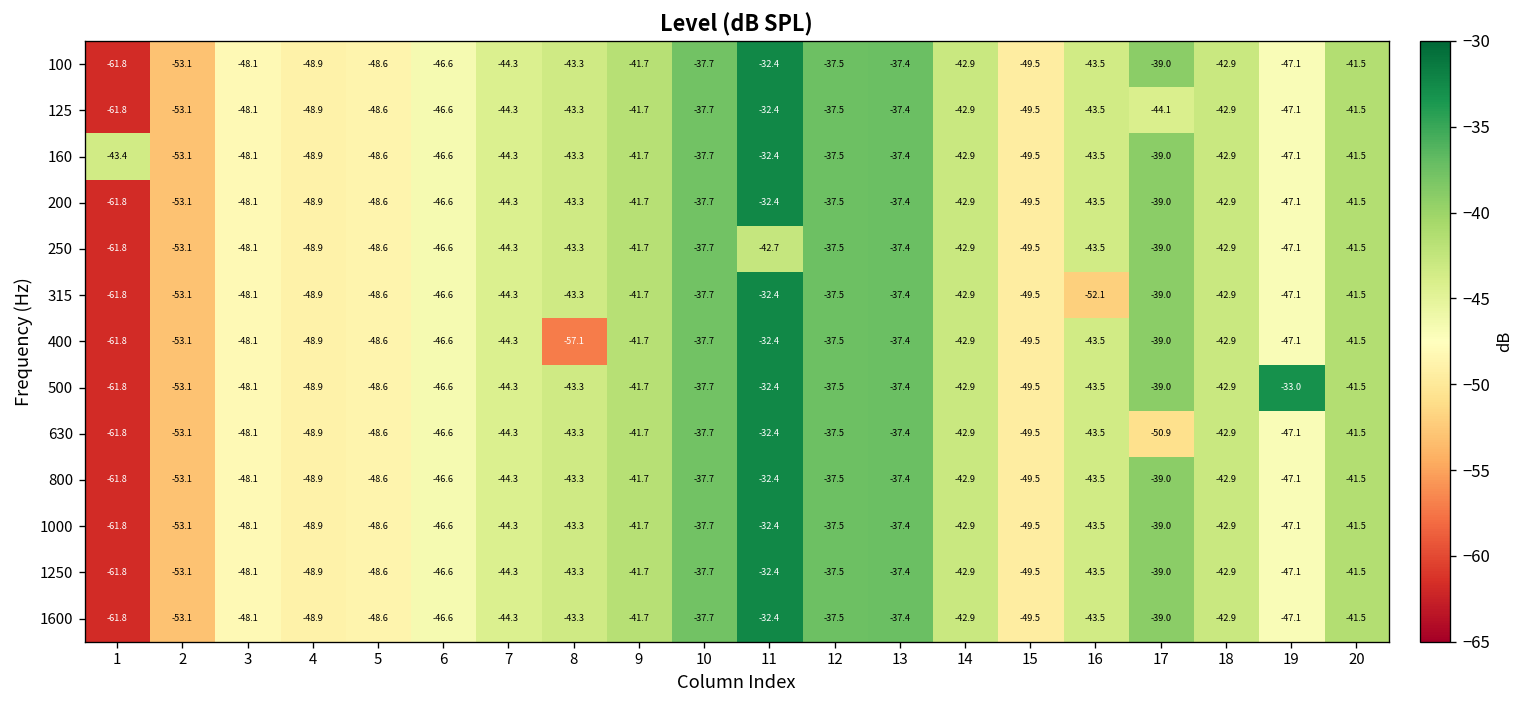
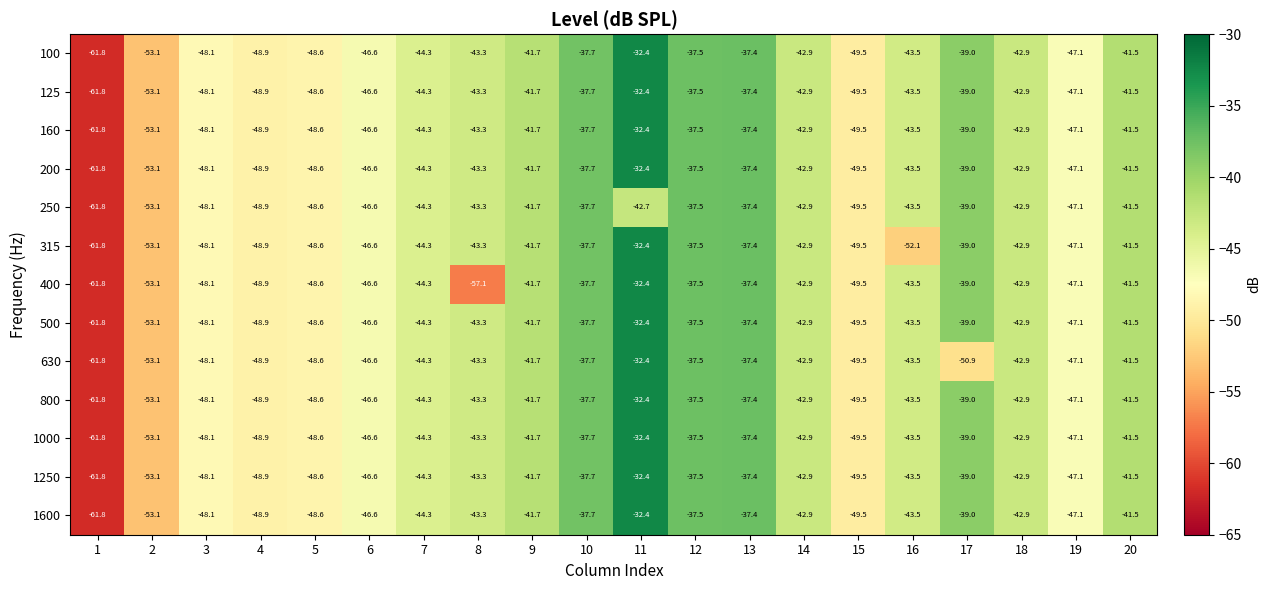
  {
    "125": {
      "1": -61.8,
      "2": -53.1,
      "3": -48.1,
      "4": -48.9,
      "5": -48.6,
      "6": -46.6,
      "7": -44.3,
      "8": -43.3,
      "9": -41.7,
      "10": -37.7,
      "11": -32.4,
      "12": -37.5,
      "13": -37.4,
      "14": -42.9,
      "15": -49.5,
      "16": -43.5,
-     "17": -44.1,
+     "17": -39.0,
      "18": -42.9,
      "19": -47.1,
      "20": -41.5
    },
    "160": {
-     "1": -43.4,
+     "1": -61.8,
      "2": -53.1,
      "3": -48.1,
      "4": -48.9,
      "5": -48.6,
      "6": -46.6,
      "7": -44.3,
      "8": -43.3,
      "9": -41.7,
      "10": -37.7,
      "11": -32.4,
      "12": -37.5,
      "13": -37.4,
      "14": -42.9,
      "15": -49.5,
      "16": -43.5,
      "17": -39.0,
      "18": -42.9,
      "19": -47.1,
      "20": -41.5
    },
    "500": {
      "1": -61.8,
      "2": -53.1,
      "3": -48.1,
      "4": -48.9,
      "5": -48.6,
      "6": -46.6,
      "7": -44.3,
      "8": -43.3,
      "9": -41.7,
      "10": -37.7,
      "11": -32.4,
      "12": -37.5,
      "13": -37.4,
      "14": -42.9,
      "15": -49.5,
      "16": -43.5,
      "17": -39.0,
      "18": -42.9,
-     "19": -33.0,
+     "19": -47.1,
      "20": -41.5
    }
  }
